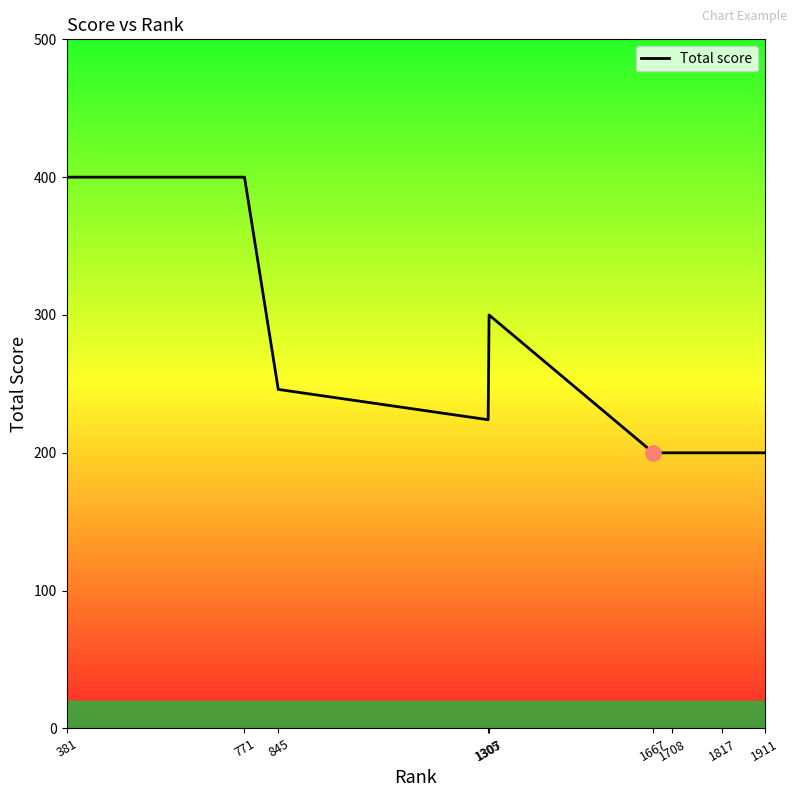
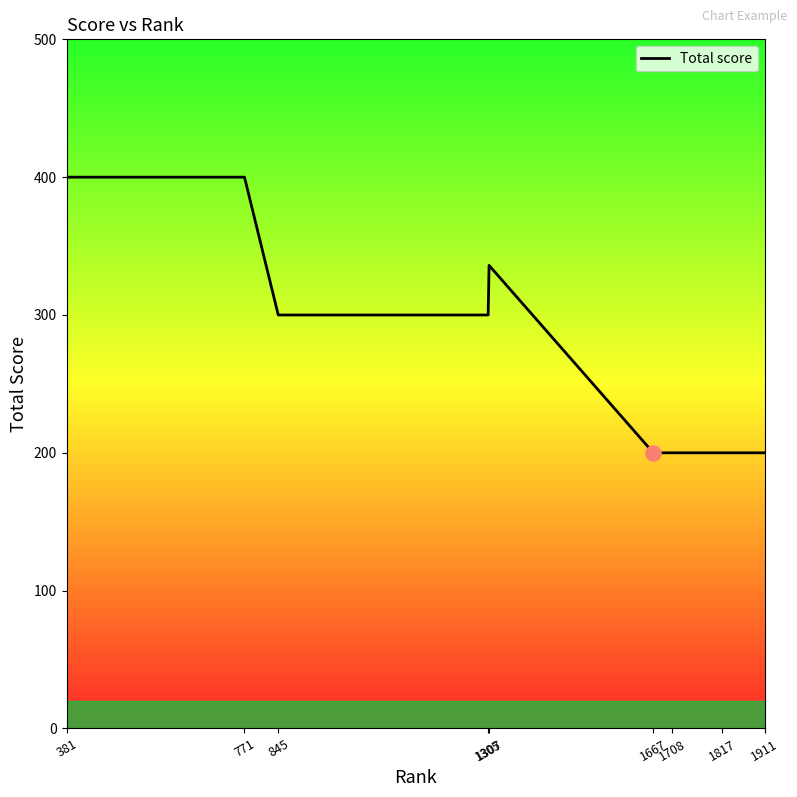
  {
    "Total score": {
      "381": 400,
      "771": 400,
-     "845": 246,
-     "1305": 224,
-     "1307": 300,
+     "845": 300,
+     "1305": 300,
+     "1307": 336,
      "1708": 200,
      "1817": 200,
      "1911": 200
    }
  }
